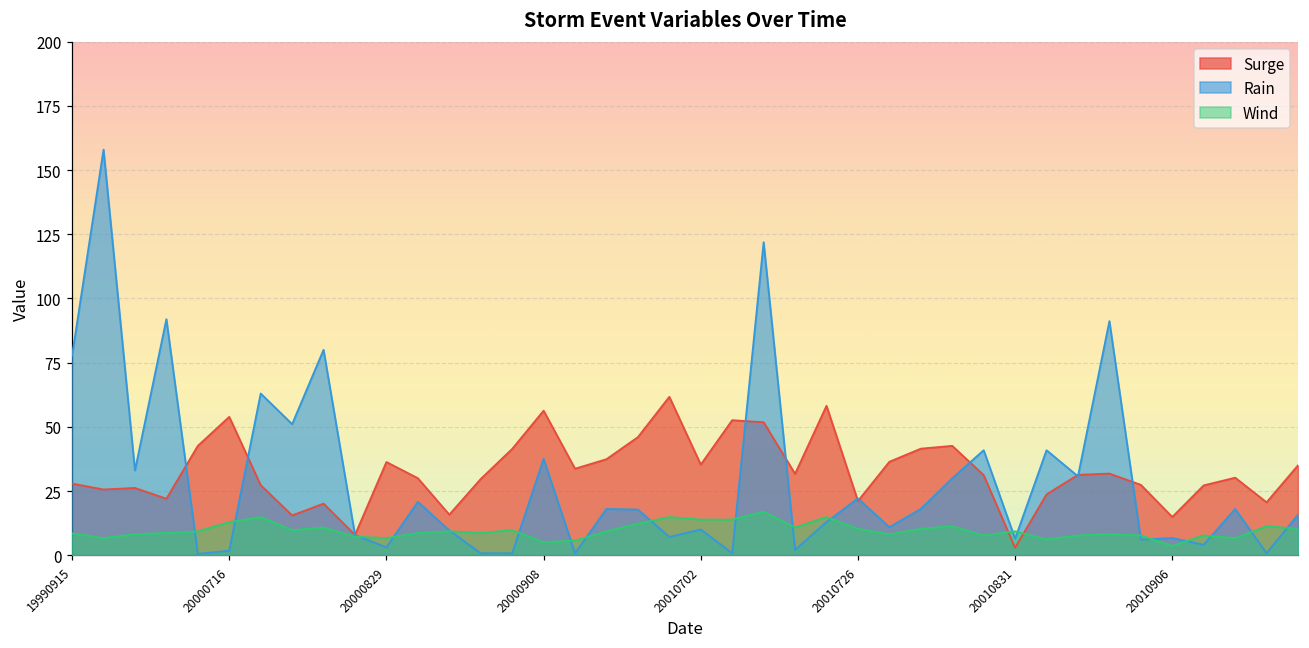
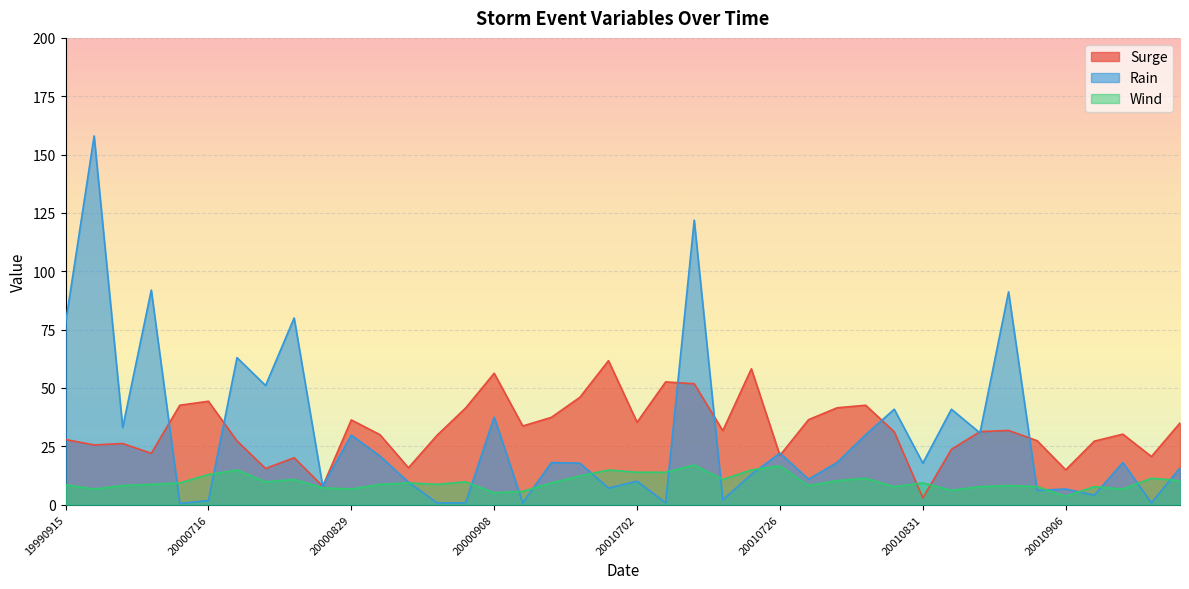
  {
    "Surge": {
      "19990915": 28,
-     "20000716": 54,
+     "20000716": 44,
      "20000829": 36,
      "20000908": 56,
      "20010702": 35,
      "20010831": 3,
      "20010906": 15
    },
    "Rain": {
      "19990915": 78,
      "20000716": 2,
-     "20000829": 3,
+     "20000829": 30,
      "20000908": 38,
      "20010702": 10,
-     "20010831": 6,
+     "20010831": 18,
      "20010906": 7
    },
    "Wind": {
      "19990915": 9,
      "20000716": 13,
      "20000829": 7,
      "20000908": 5,
      "20010702": 14,
-     "20010726": 10,
+     "20010726": 17,
      "20010831": 9,
      "20010906": 4
    }
  }
